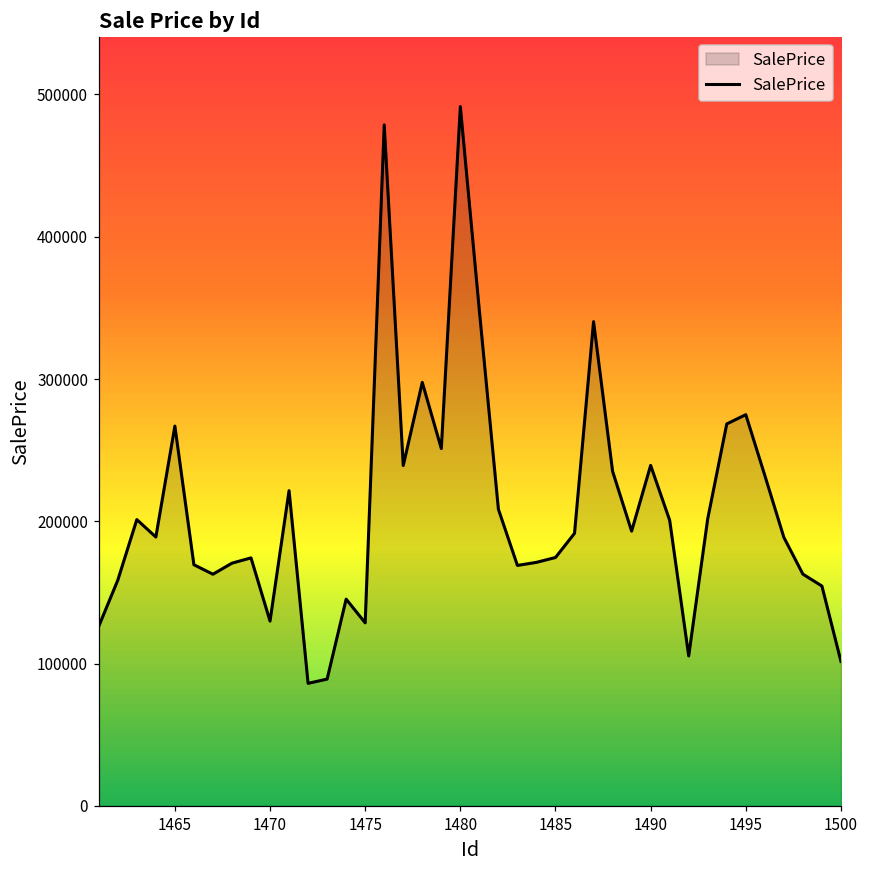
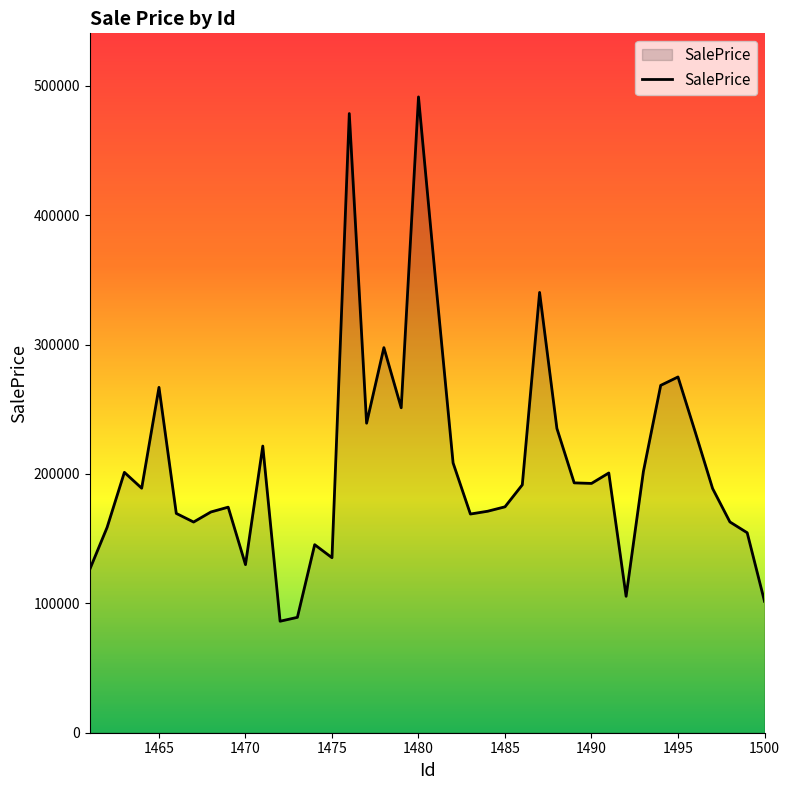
  {
    "1465": 267000,
    "1470": 130000,
-   "1475": 129000,
+   "1475": 135000,
    "1480": 491000,
    "1485": 175000,
-   "1490": 239000,
+   "1490": 193000,
    "1495": 275000,
    "1500": 102000
  }
